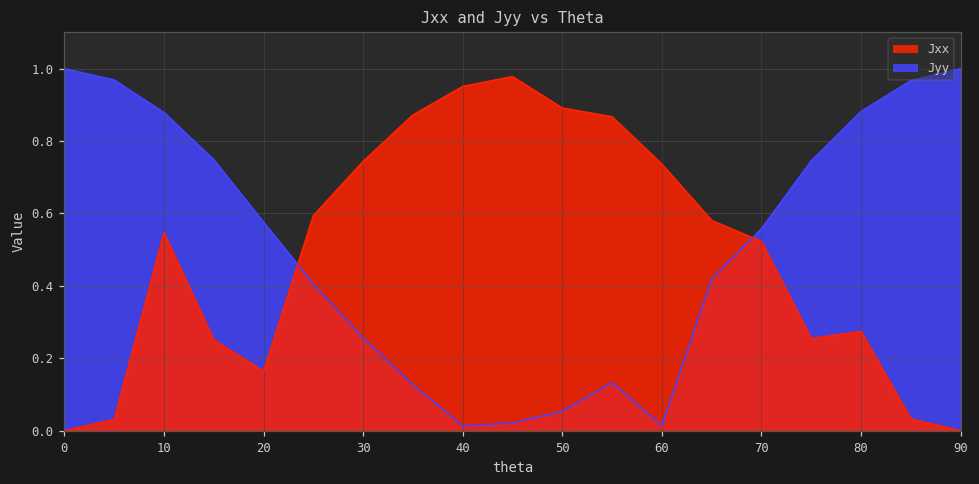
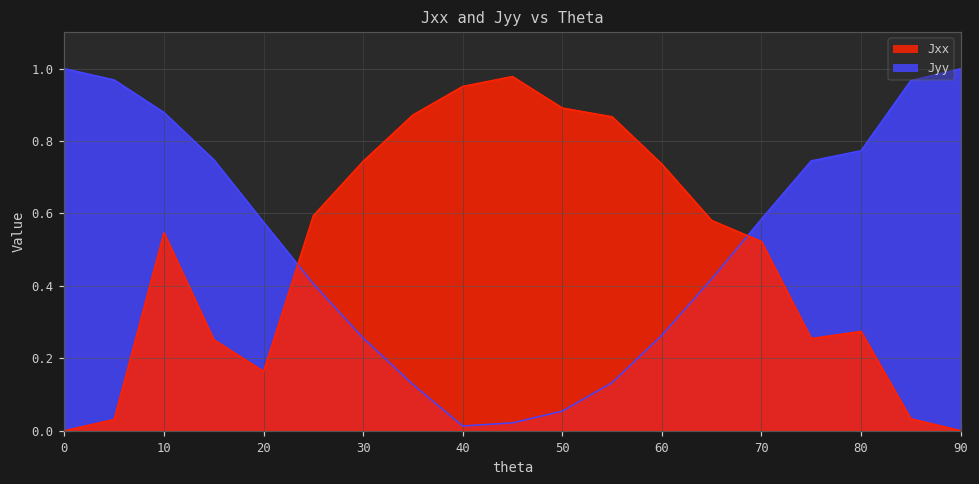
  {
    "Jyy": {
      "0": 1.00,
      "10": 0.88,
      "20": 0.58,
      "30": 0.26,
      "40": 0.01,
      "50": 0.05,
-     "60": 0.01,
-     "70": 0.56,
-     "80": 0.88,
+     "60": 0.26,
+     "70": 0.58,
+     "80": 0.77,
      "90": 1.00
    },
    "Jxx": {
      "0": 0.00,
      "10": 0.55,
      "20": 0.16,
      "30": 0.74,
      "40": 0.95,
      "50": 0.89,
      "60": 0.74,
      "70": 0.52,
      "80": 0.27,
      "90": 0.00
    }
  }
